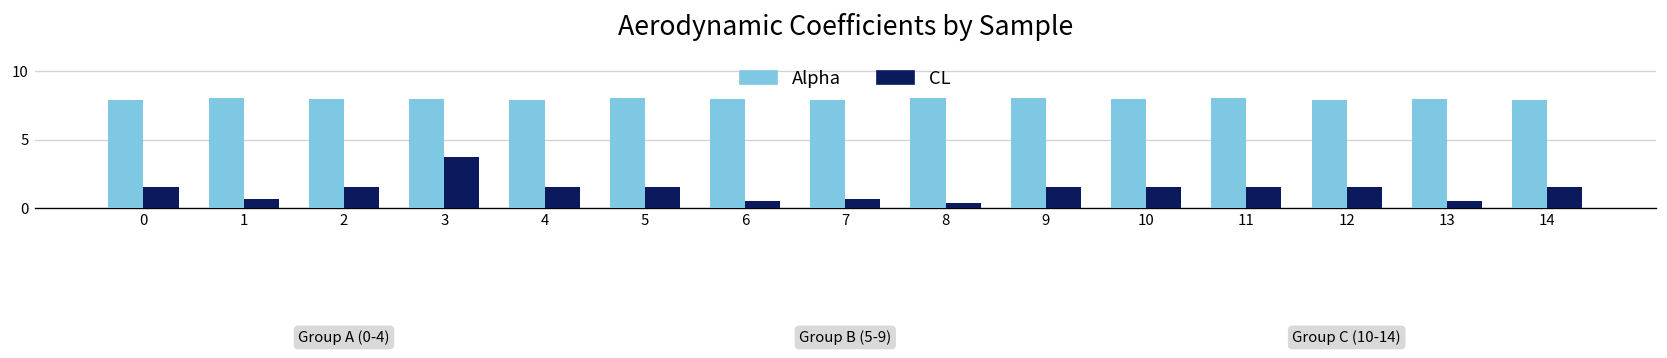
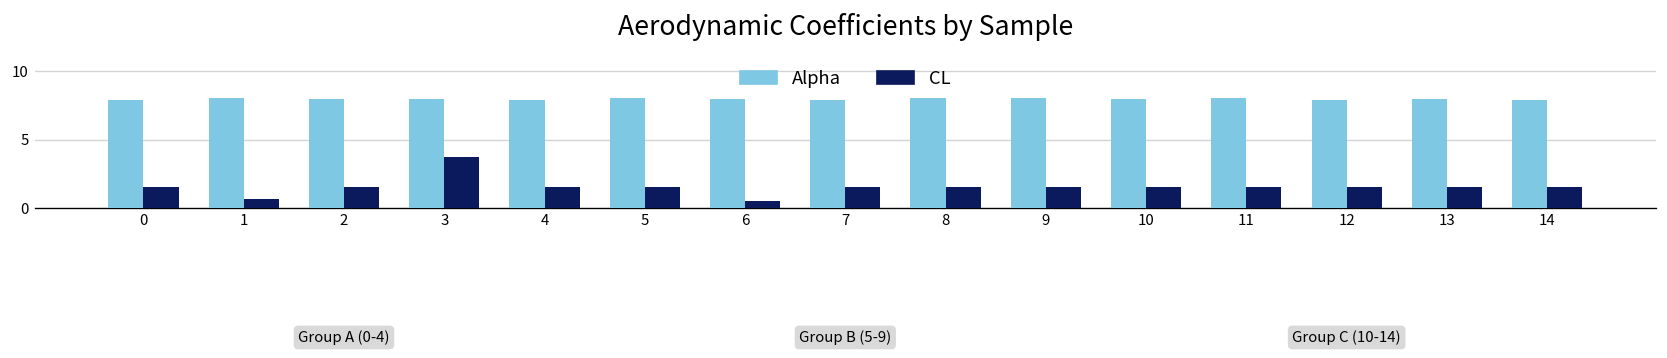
  {
    "Alpha": {
      "0": 7.9,
      "1": 8.1,
      "2": 7.9,
      "3": 8.0,
      "4": 7.9,
      "5": 8.0,
      "6": 8.0,
      "7": 7.9,
      "8": 8.1,
      "9": 8.0,
      "10": 8.0,
      "11": 8.1,
      "12": 7.9,
      "13": 8.0,
      "14": 7.9
    },
    "CL": {
      "0": 1.5,
      "1": 0.6,
      "2": 1.5,
      "3": 3.8,
      "4": 1.5,
      "5": 1.5,
      "6": 0.5,
-     "7": 0.7,
-     "8": 0.4,
+     "7": 1.5,
+     "8": 1.5,
      "9": 1.5,
      "10": 1.5,
      "11": 1.5,
      "12": 1.5,
-     "13": 0.5,
+     "13": 1.5,
      "14": 1.5
    }
  }
